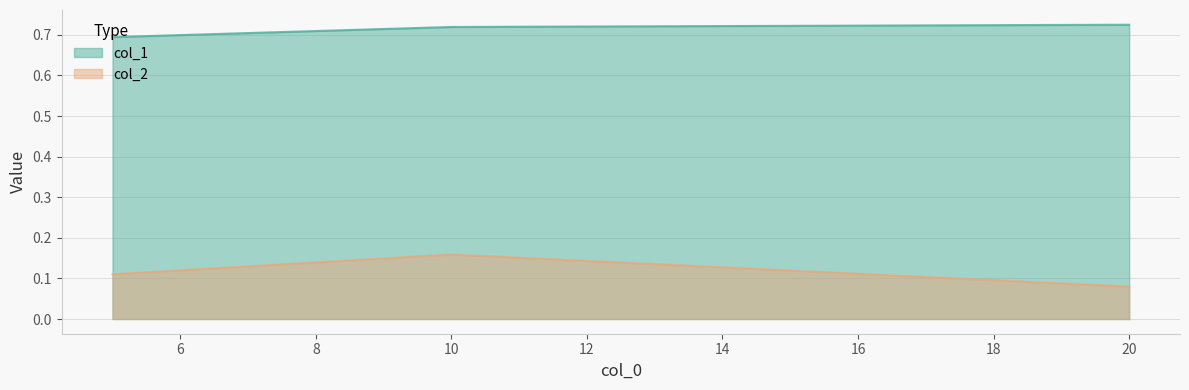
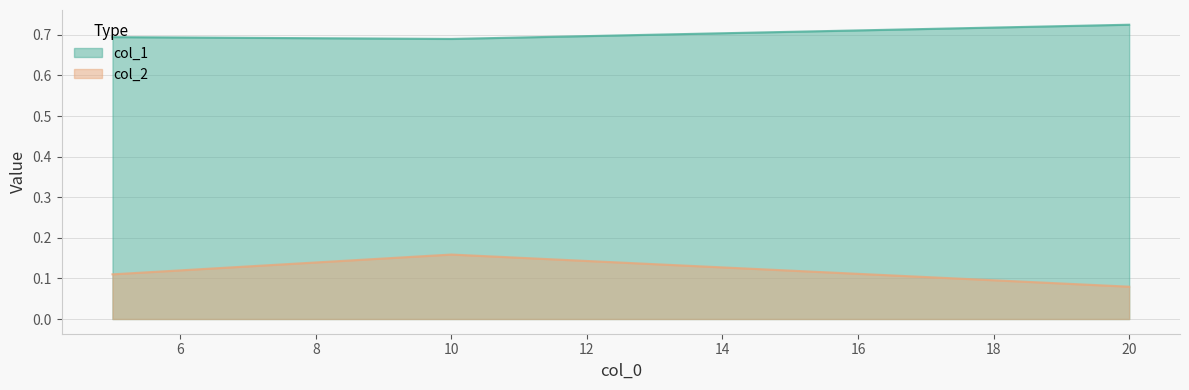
  {
    "col_1": {
-     "10": 0.72,
+     "10": 0.69,
      "20": 0.73
    },
    "col_2": {
      "10": 0.16,
      "20": 0.08
    }
  }
